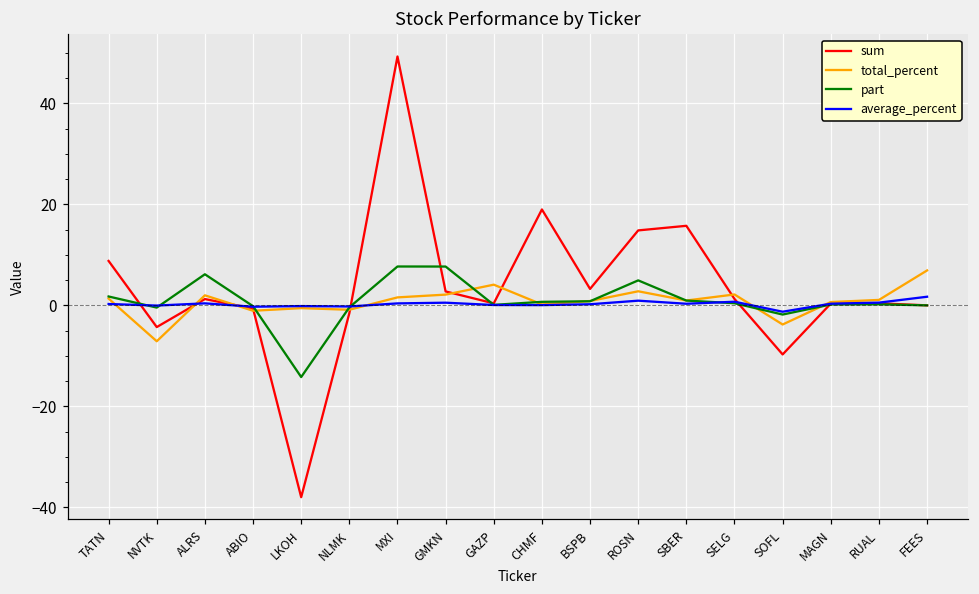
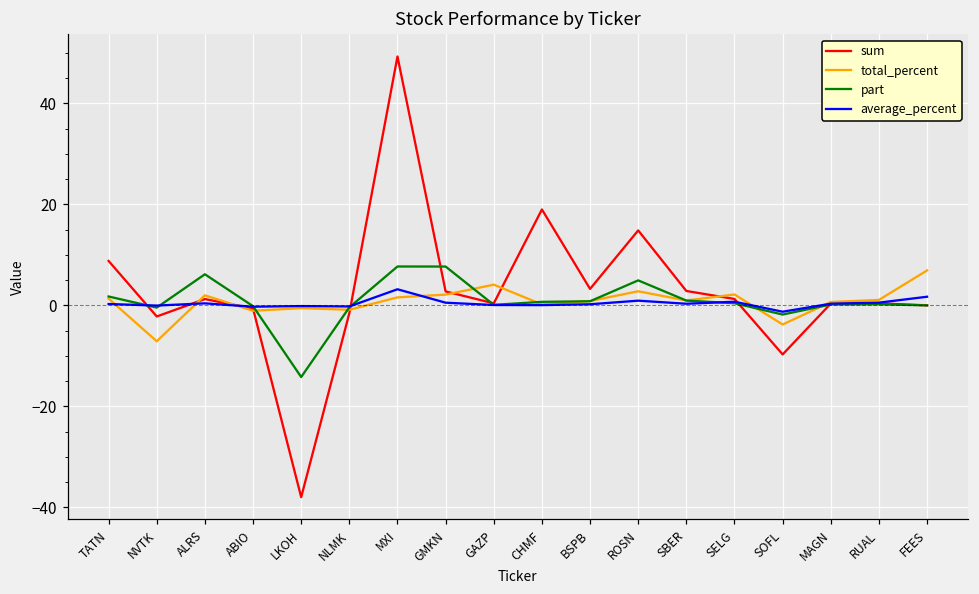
  {
    "sum": {
      "TATN": 9,
-     "NVTK": -4,
+     "NVTK": -2,
      "ALRS": 1,
      "LKOH": -38,
      "NLMK": -2,
      "MXI": 49,
      "GMKN": 3,
      "CHMF": 19,
      "BSPB": 3,
      "ROSN": 15,
-     "SBER": 16,
+     "SBER": 3,
      "SOFL": -10
    },
    "total_percent": {
      "NVTK": -7,
      "ALRS": 2,
      "MXI": 2,
      "GMKN": 2,
      "GAZP": 4,
      "ROSN": 3,
      "SELG": 2,
      "SOFL": -4,
      "FEES": 7
    },
    "part": {
      "ALRS": 6,
      "LKOH": -14,
      "MXI": 8,
      "GMKN": 8,
      "ROSN": 5,
      "SOFL": -2
    },
    "average_percent": {
      "TATN": 0,
      "ALRS": 0,
-     "MXI": 0,
+     "MXI": 3,
      "GMKN": 1,
      "BSPB": 0,
      "ROSN": 1,
      "SBER": 0,
      "SOFL": -1,
      "FEES": 2
    }
  }
